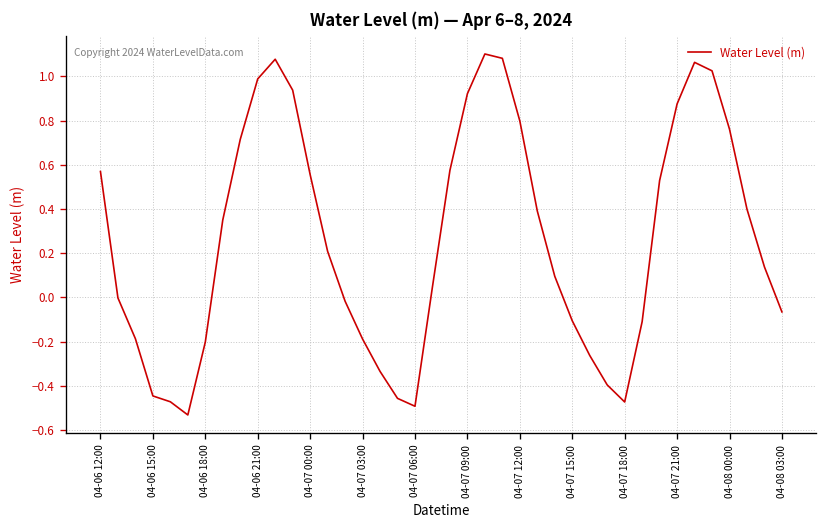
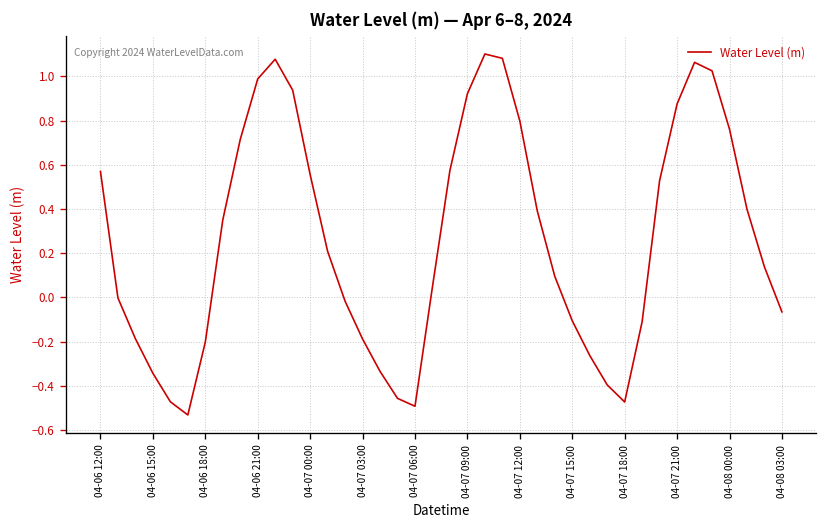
  {
    "04-06 12:00": 0.57,
-   "04-06 15:00": -0.45,
+   "04-06 15:00": -0.34,
    "04-06 18:00": -0.20,
    "04-07 00:00": 0.56,
    "04-07 03:00": -0.19,
    "04-07 06:00": -0.49,
    "04-07 09:00": 0.92,
    "04-07 12:00": 0.80,
    "04-07 15:00": -0.11,
    "04-07 18:00": -0.47,
    "04-07 21:00": 0.88,
    "04-08 00:00": 0.76,
    "04-08 03:00": -0.07
  }
